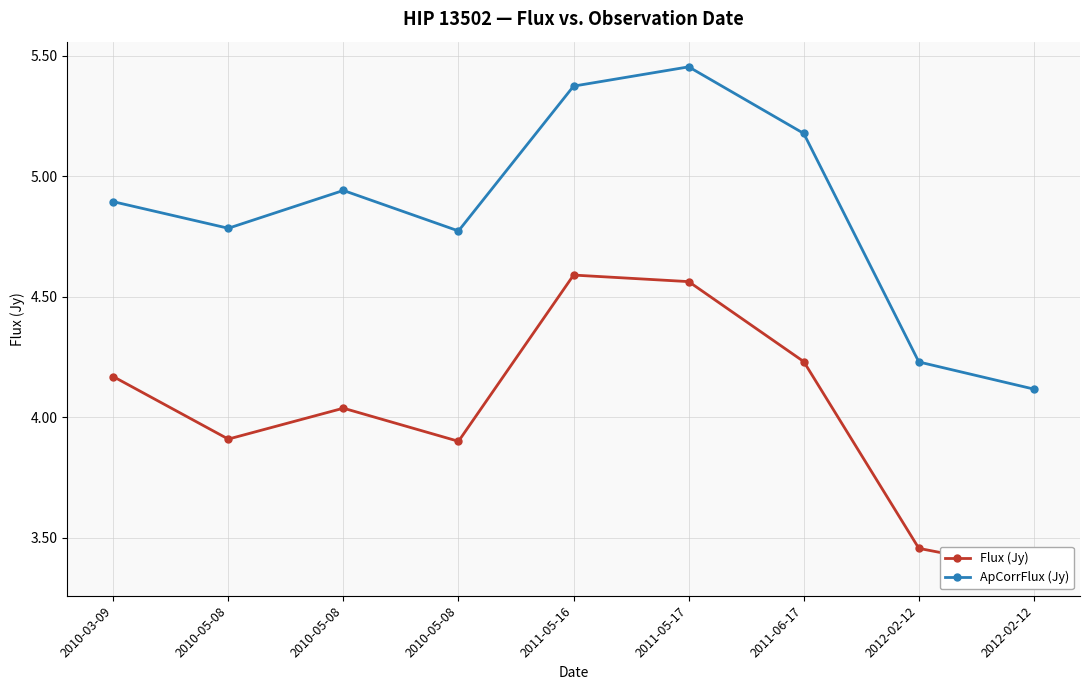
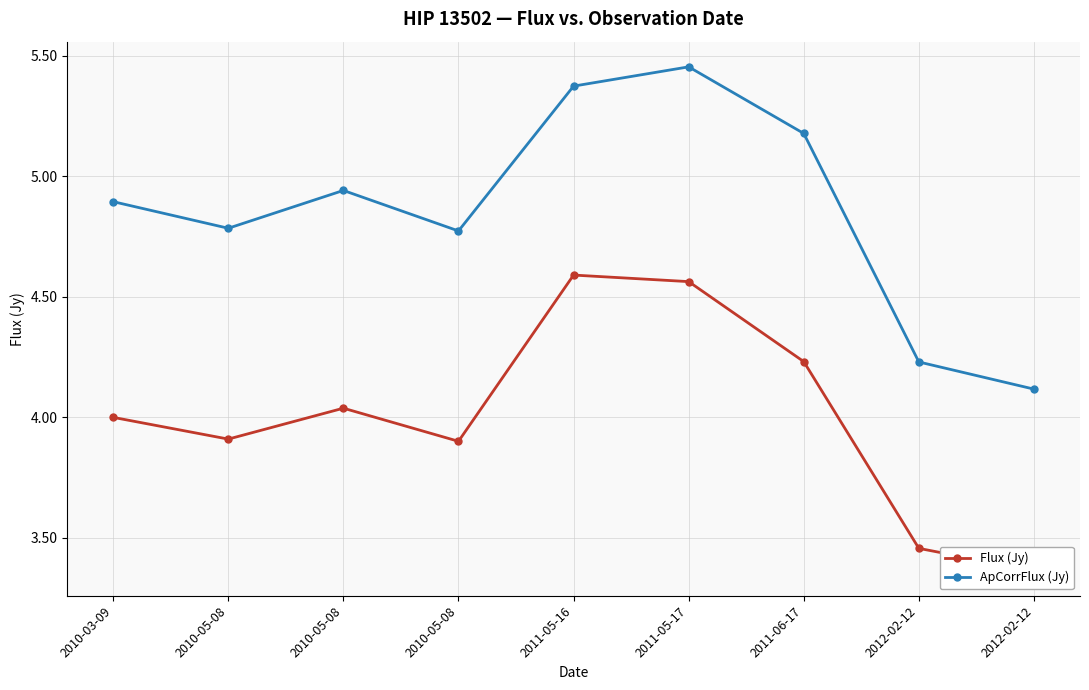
  {
    "Flux (Jy)": {
-     "2010-03-09": 4.17,
+     "2010-03-09": 4.00,
      "2011-05-16": 4.59,
      "2011-05-17": 4.56,
      "2011-06-17": 4.23
    },
    "ApCorrFlux (Jy)": {
      "2010-03-09": 4.89,
      "2011-05-16": 5.37,
      "2011-05-17": 5.45,
      "2011-06-17": 5.18
    }
  }
